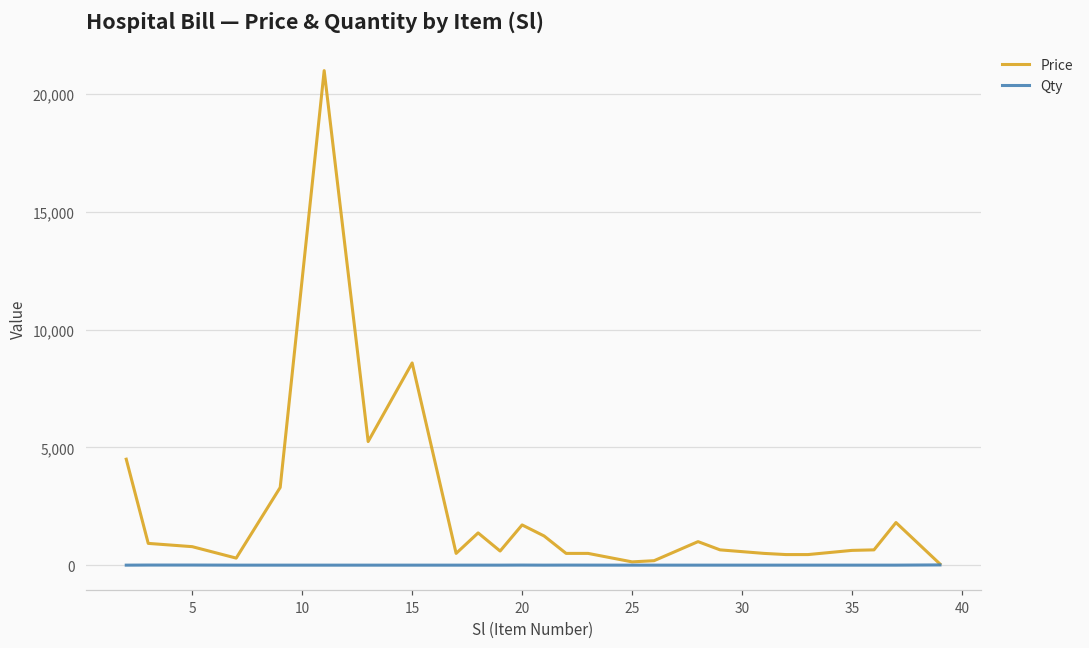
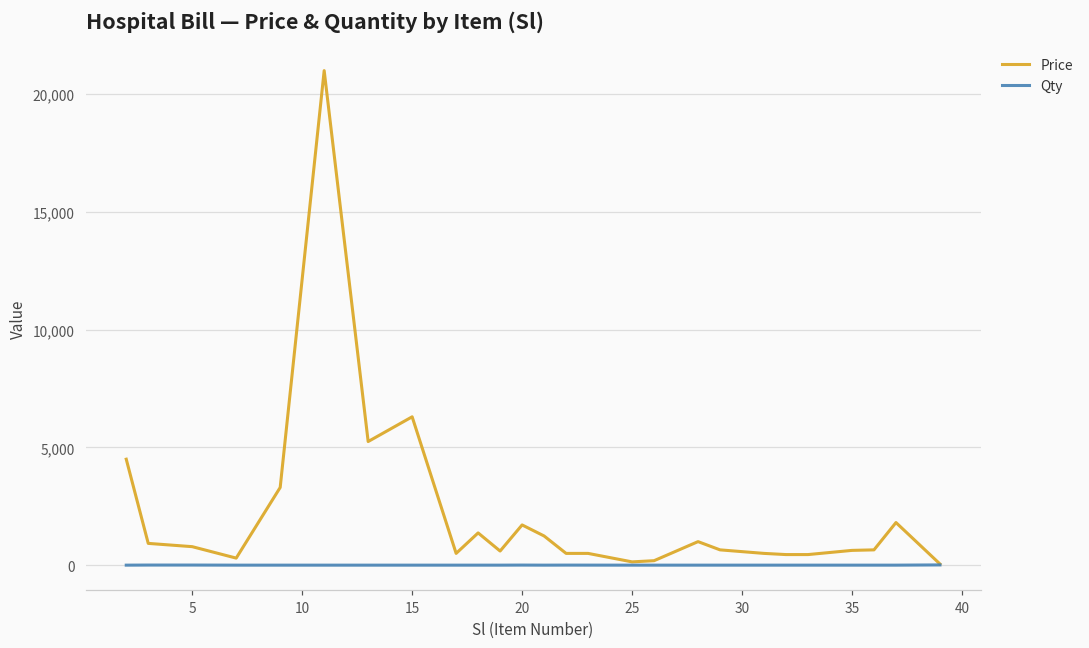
  {
    "Price": {
      "5": "800",
-     "15": "8,600",
+     "15": "6,300",
      "20": "1,700",
      "25": "100",
      "35": "600"
    },
    "Qty": {
      "5": "0",
      "15": "0",
      "20": "0",
      "25": "0",
      "35": "0"
    }
  }
